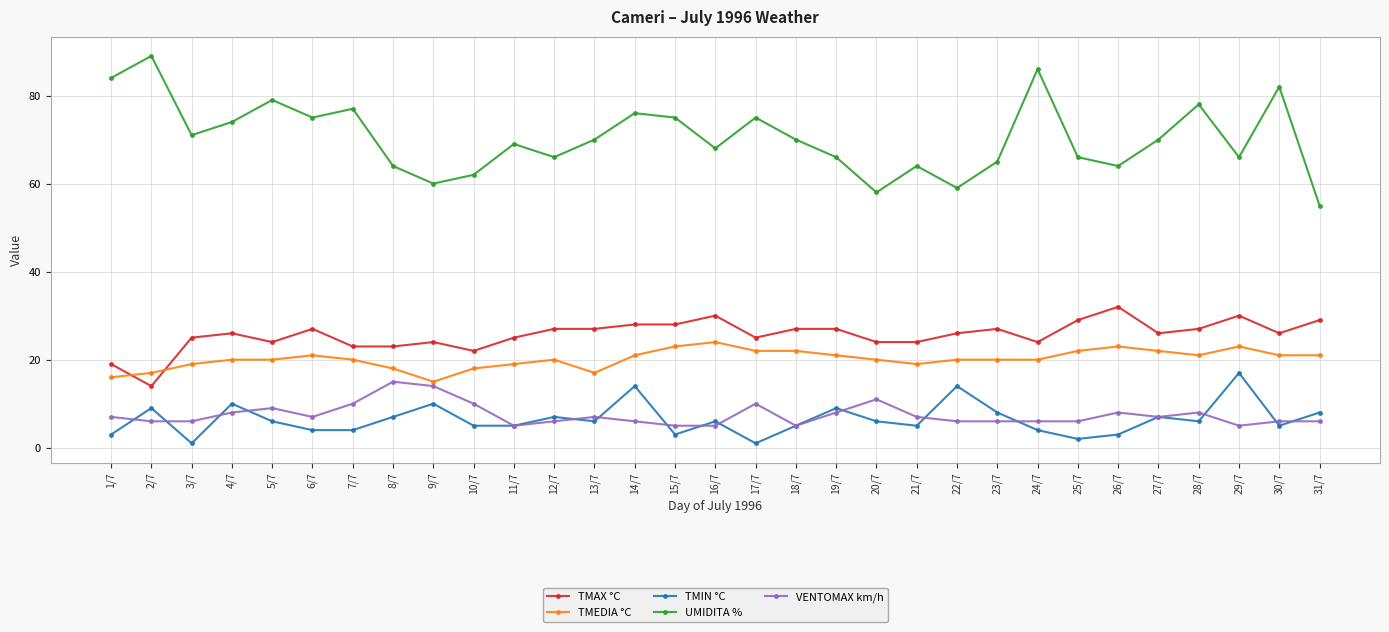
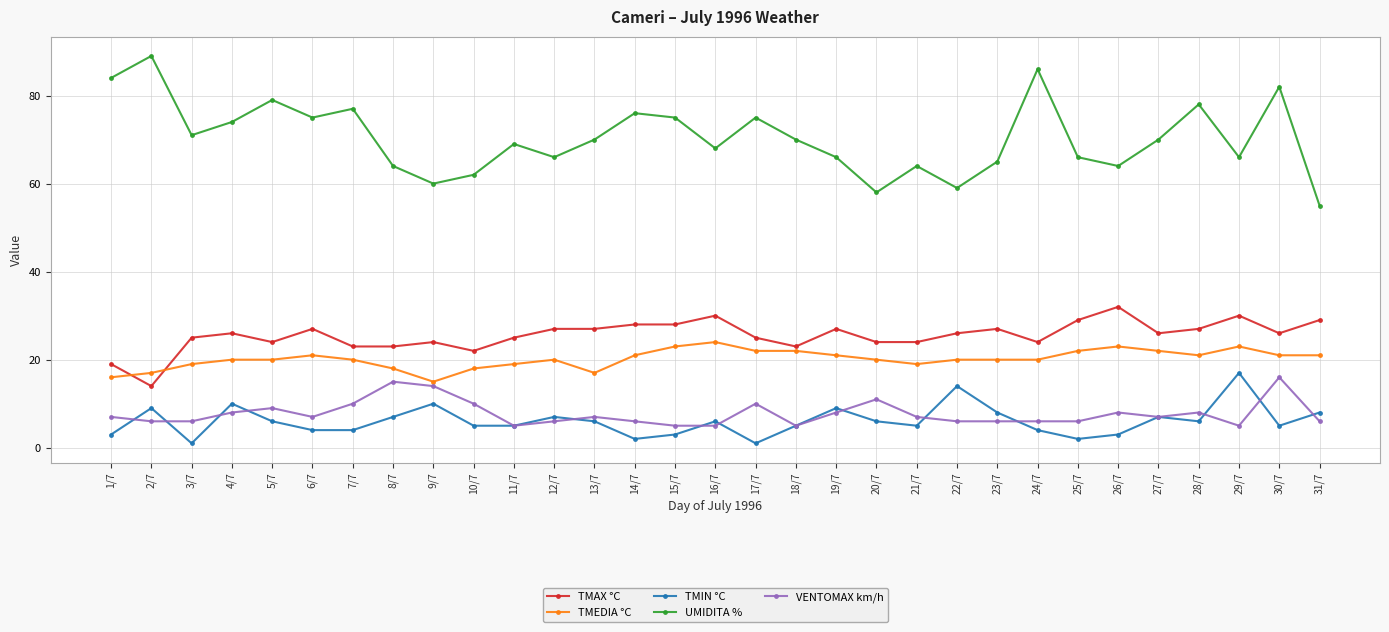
  {
    "TMAX °C": {
      "1/7": 19,
      "2/7": 14,
      "3/7": 25,
      "4/7": 26,
      "5/7": 24,
      "6/7": 27,
      "7/7": 23,
      "8/7": 23,
      "9/7": 24,
      "10/7": 22,
      "11/7": 25,
      "12/7": 27,
      "13/7": 27,
      "14/7": 28,
      "15/7": 28,
      "16/7": 30,
      "17/7": 25,
-     "18/7": 27,
+     "18/7": 23,
      "19/7": 27,
      "20/7": 24,
      "21/7": 24,
      "22/7": 26,
      "23/7": 27,
      "24/7": 24,
      "25/7": 29,
      "26/7": 32,
      "27/7": 26,
      "28/7": 27,
      "29/7": 30,
      "30/7": 26,
      "31/7": 29
    },
    "TMEDIA °C": {
      "1/7": 16,
      "2/7": 17,
      "3/7": 19,
      "4/7": 20,
      "5/7": 20,
      "6/7": 21,
      "7/7": 20,
      "8/7": 18,
      "9/7": 15,
      "10/7": 18,
      "11/7": 19,
      "12/7": 20,
      "13/7": 17,
      "14/7": 21,
      "15/7": 23,
      "16/7": 24,
      "17/7": 22,
      "18/7": 22,
      "19/7": 21,
      "20/7": 20,
      "21/7": 19,
      "22/7": 20,
      "23/7": 20,
      "24/7": 20,
      "25/7": 22,
      "26/7": 23,
      "27/7": 22,
      "28/7": 21,
      "29/7": 23,
      "30/7": 21,
      "31/7": 21
    },
    "TMIN °C": {
      "1/7": 3,
      "2/7": 9,
      "3/7": 1,
      "4/7": 10,
      "5/7": 6,
      "6/7": 4,
      "7/7": 4,
      "8/7": 7,
      "9/7": 10,
      "10/7": 5,
      "12/7": 7,
      "13/7": 6,
-     "14/7": 14,
+     "14/7": 2,
      "15/7": 3,
      "16/7": 6,
      "17/7": 1,
      "19/7": 9,
      "20/7": 6,
      "21/7": 5,
      "22/7": 14,
      "23/7": 8,
      "24/7": 4,
      "25/7": 2,
      "26/7": 3,
      "28/7": 6,
      "29/7": 17,
      "30/7": 5,
      "31/7": 8
    },
    "UMIDITA %": {
      "1/7": 84,
      "2/7": 89,
      "3/7": 71,
      "4/7": 74,
      "5/7": 79,
      "6/7": 75,
      "7/7": 77,
      "8/7": 64,
      "9/7": 60,
      "10/7": 62,
      "11/7": 69,
      "12/7": 66,
      "13/7": 70,
      "14/7": 76,
      "15/7": 75,
      "16/7": 68,
      "17/7": 75,
      "18/7": 70,
      "19/7": 66,
      "20/7": 58,
      "21/7": 64,
      "22/7": 59,
      "23/7": 65,
      "24/7": 86,
      "25/7": 66,
      "26/7": 64,
      "27/7": 70,
      "28/7": 78,
      "29/7": 66,
      "30/7": 82,
      "31/7": 55
    },
    "VENTOMAX km/h": {
      "1/7": 7,
      "2/7": 6,
      "3/7": 6,
      "4/7": 8,
      "5/7": 9,
      "6/7": 7,
      "7/7": 10,
      "8/7": 15,
      "9/7": 14,
      "10/7": 10,
      "12/7": 6,
      "13/7": 7,
      "14/7": 6,
      "15/7": 5,
      "16/7": 5,
      "17/7": 10,
      "19/7": 8,
      "20/7": 11,
      "21/7": 7,
      "22/7": 6,
      "23/7": 6,
      "24/7": 6,
      "25/7": 6,
      "26/7": 8,
      "28/7": 8,
      "29/7": 5,
-     "30/7": 6,
+     "30/7": 16,
      "31/7": 6
    }
  }
